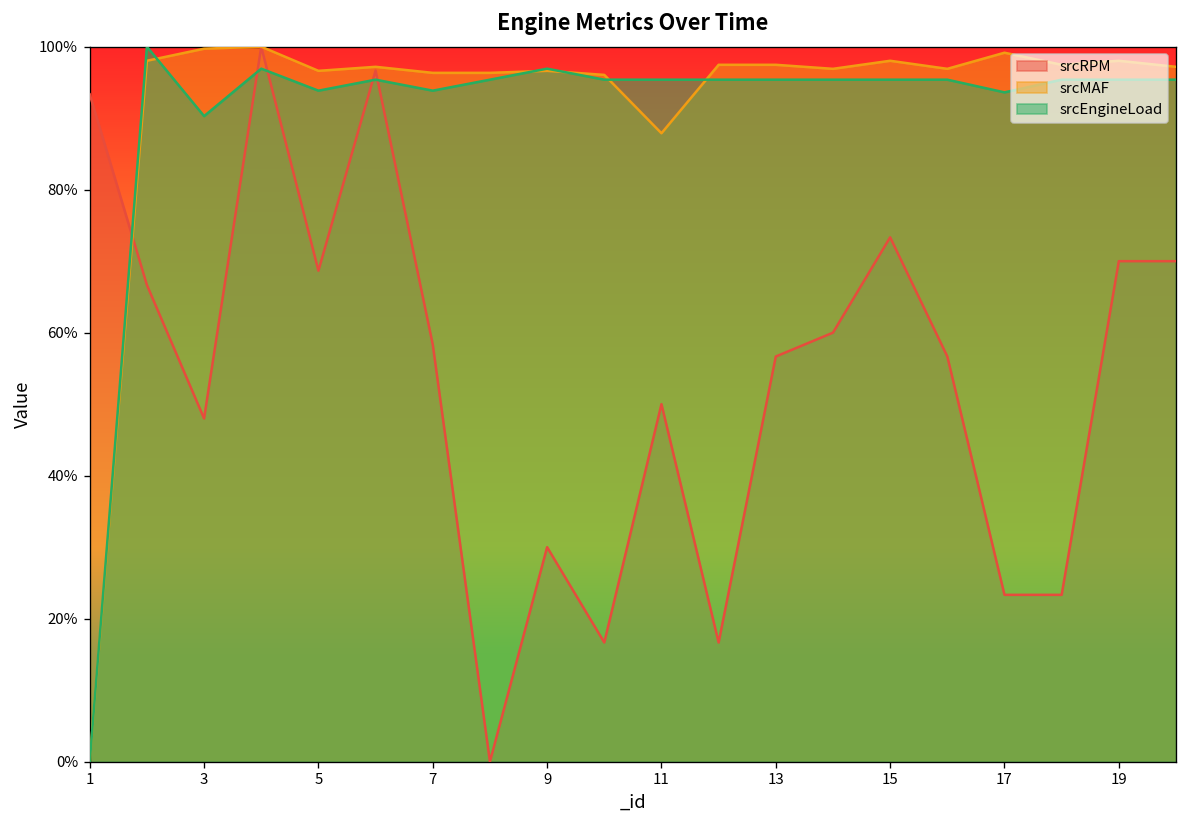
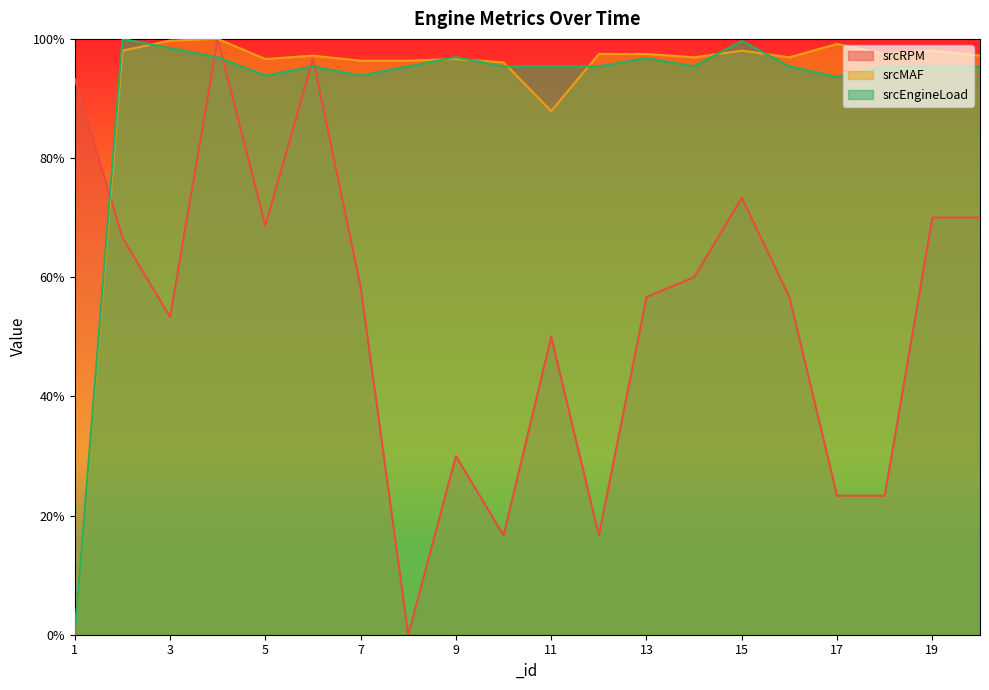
  {
    "srcRPM": {
      "1": "93%",
-     "3": "48%",
+     "3": "53%",
      "5": "69%",
      "7": "58%",
      "9": "30%",
      "11": "50%",
      "13": "57%",
      "15": "73%",
      "17": "23%",
      "19": "70%"
    },
    "srcMAF": {
      "3": "100%",
      "5": "97%",
      "7": "96%",
      "11": "88%",
      "13": "97%",
      "15": "98%",
      "17": "99%"
    },
    "srcEngineLoad": {
-     "3": "90%",
+     "3": "98%",
      "5": "94%",
      "7": "94%",
      "11": "95%",
-     "13": "95%",
-     "15": "95%",
+     "13": "97%",
+     "15": "100%",
      "17": "94%"
    }
  }
